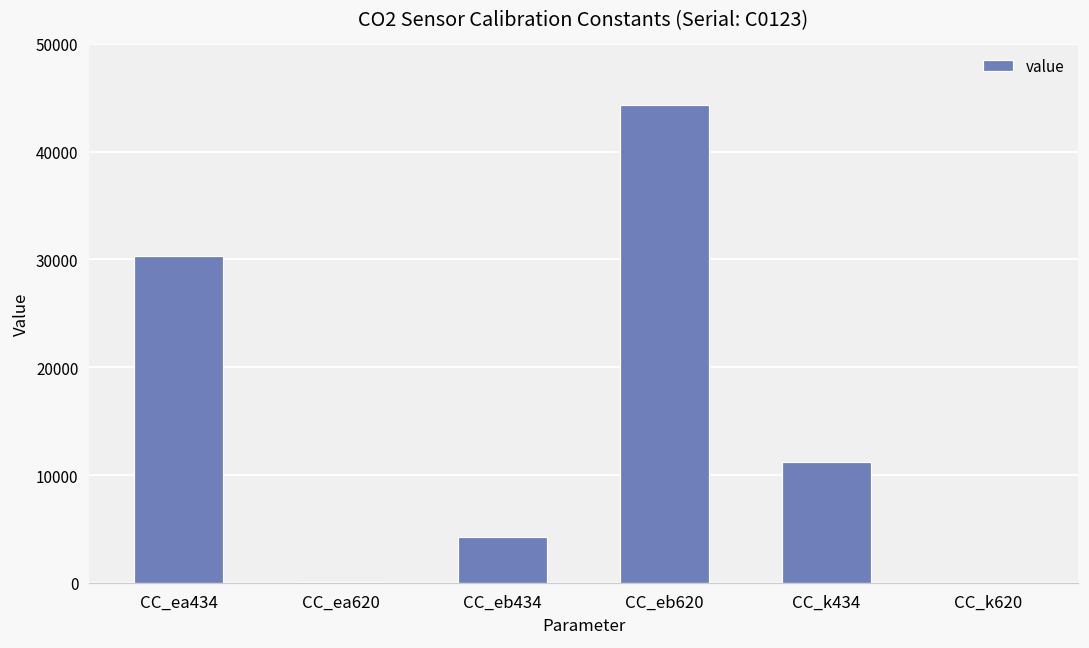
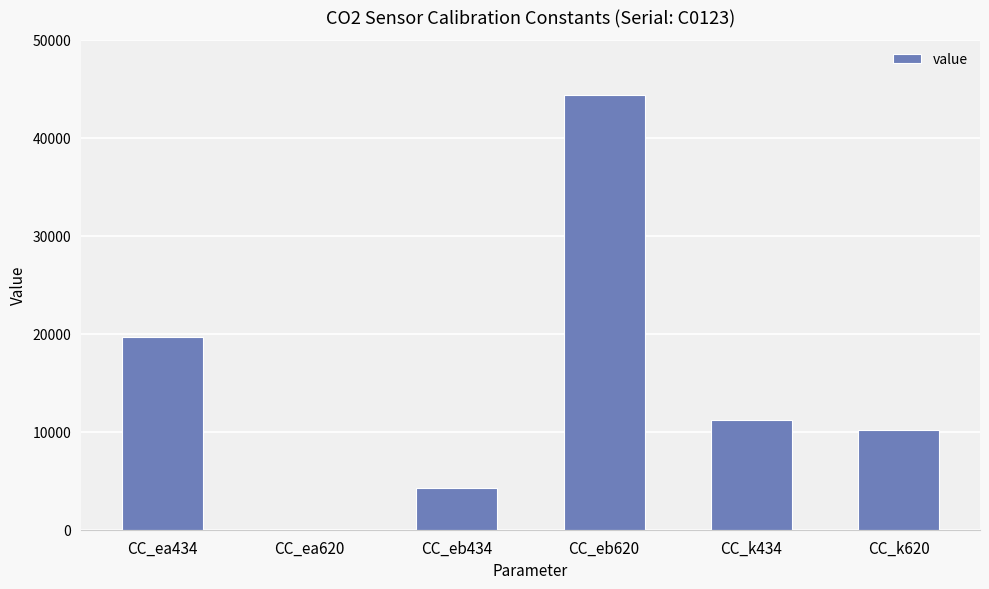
  {
-   "CC_ea434": 30000,
+   "CC_ea434": 20000,
    "CC_eb434": 4000,
    "CC_eb620": 44000,
    "CC_k434": 11000,
-   "CC_k620": 0
+   "CC_k620": 10000
  }
